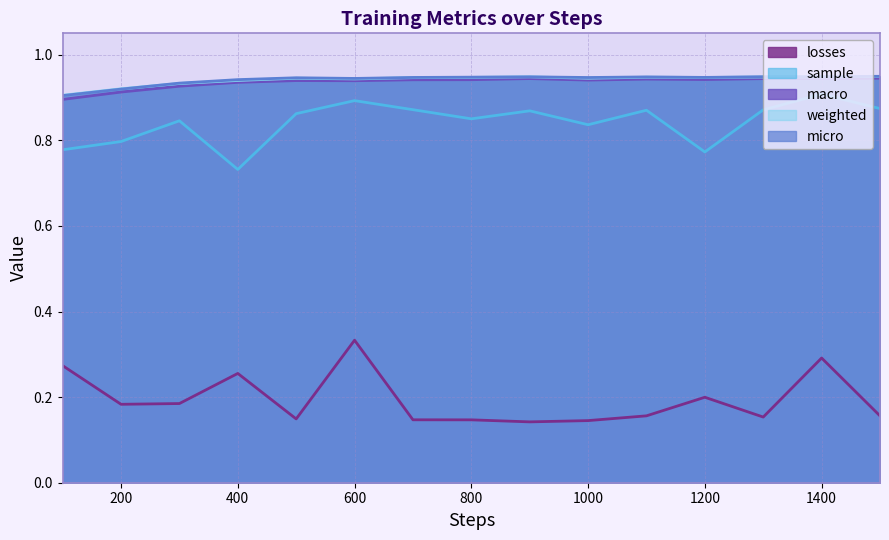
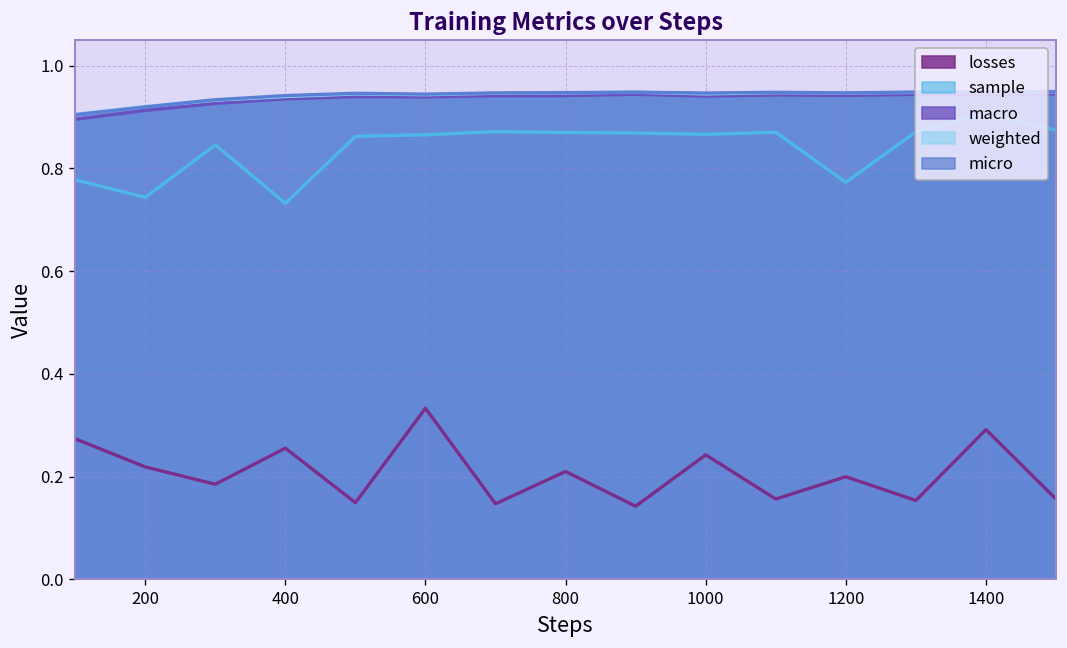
  {
    "losses": {
-     "200": 0.18,
+     "200": 0.22,
      "400": 0.26,
      "600": 0.33,
-     "800": 0.15,
-     "1000": 0.15,
+     "800": 0.21,
+     "1000": 0.24,
      "1200": 0.20,
      "1400": 0.29
    },
    "sample": {
-     "200": 0.80,
+     "200": 0.74,
      "400": 0.73,
-     "600": 0.89,
-     "800": 0.85,
-     "1000": 0.84,
+     "600": 0.87,
+     "800": 0.87,
+     "1000": 0.87,
      "1200": 0.77
    }
  }
